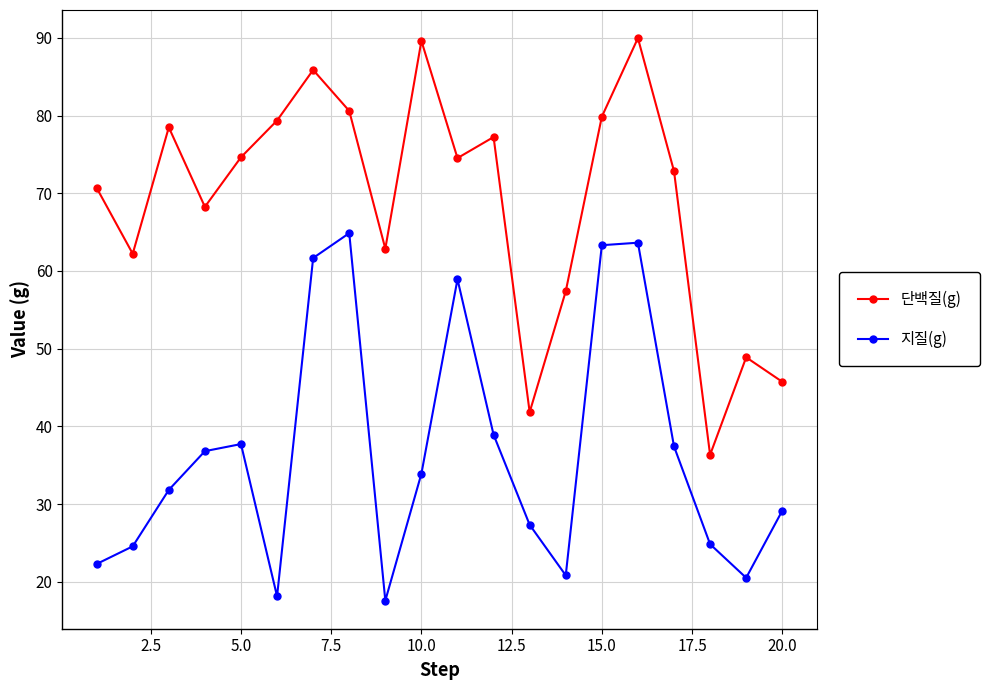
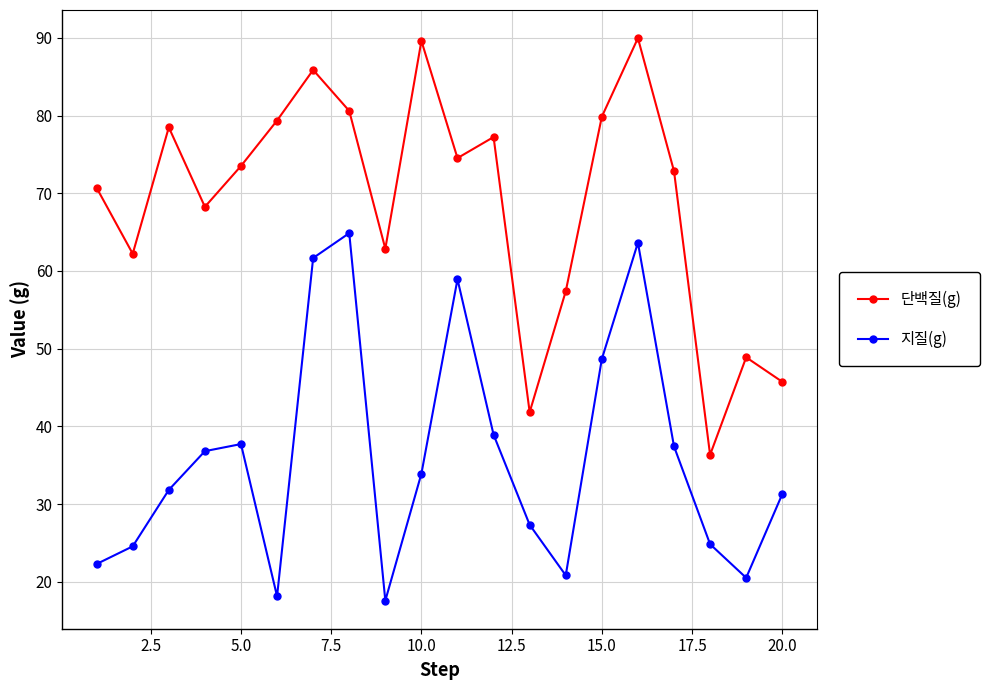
  {
    "단백질(g)": {
-     "5.0": 75,
+     "5.0": 74,
      "10.0": 90,
      "15.0": 80,
      "20.0": 46
    },
    "지질(g)": {
      "5.0": 38,
      "10.0": 34,
-     "15.0": 63,
-     "20.0": 29
+     "15.0": 49,
+     "20.0": 31
    }
  }
